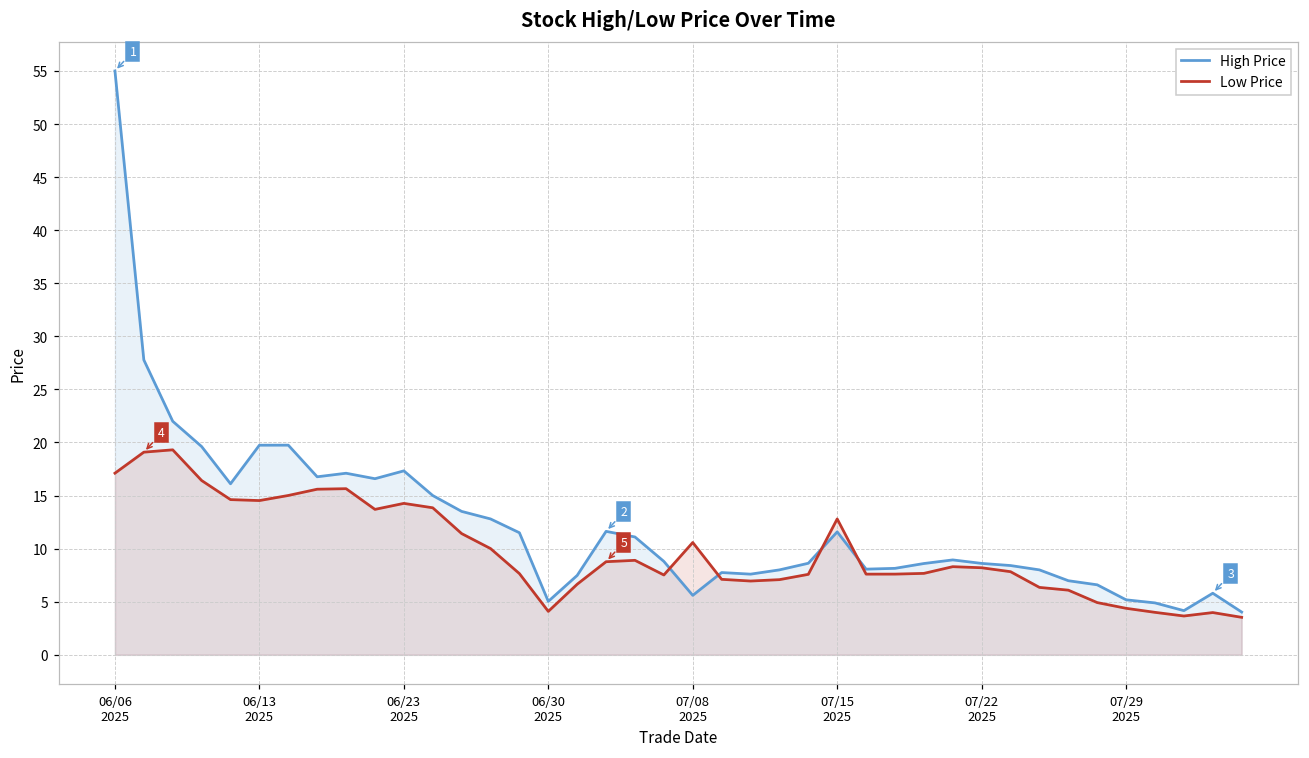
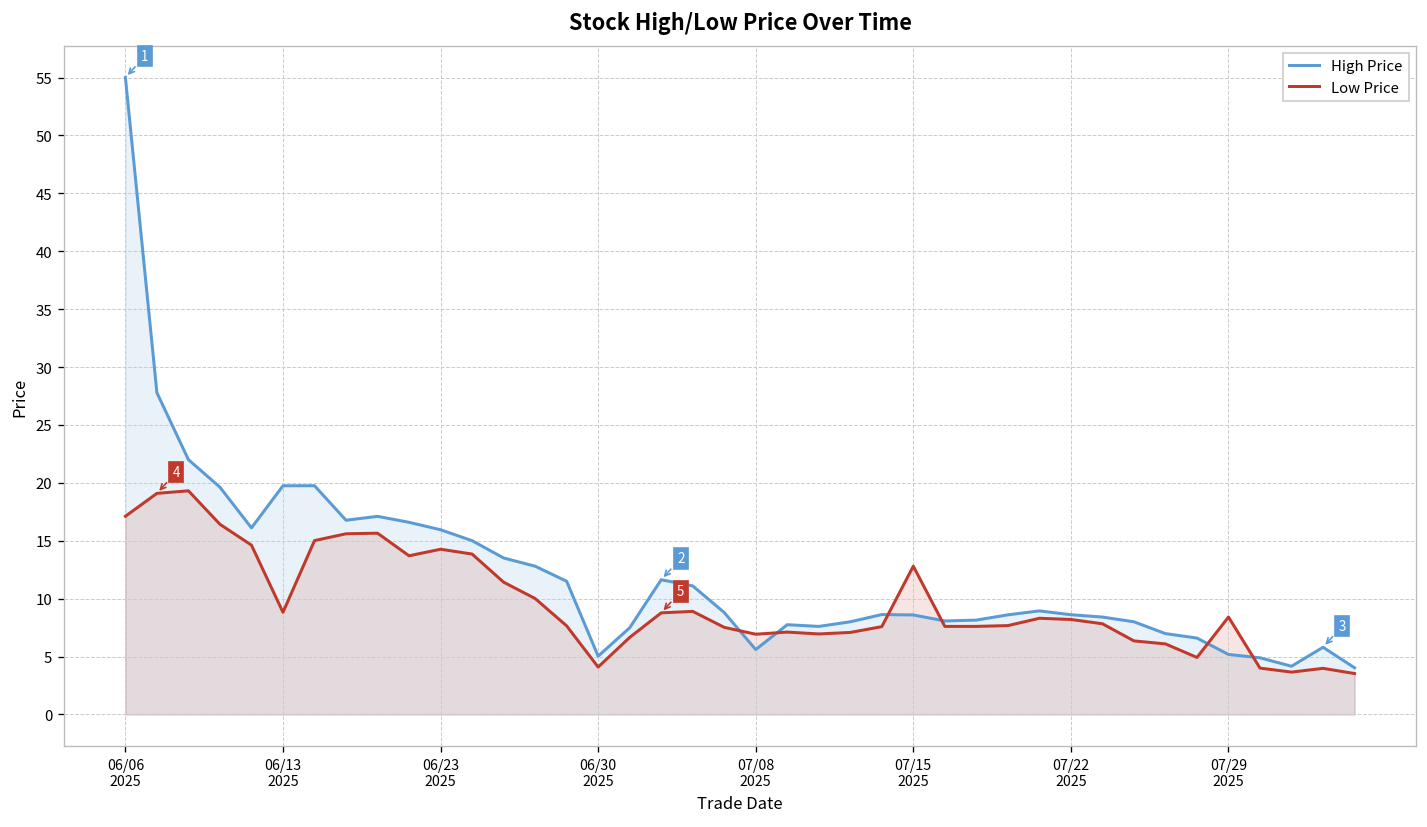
  {
    "High Price": {
      "06/06 2025": 55,
      "06/13 2025": 20,
-     "06/23 2025": 17,
+     "06/23 2025": 16,
      "06/30 2025": 5,
      "07/08 2025": 6,
-     "07/15 2025": 12,
+     "07/15 2025": 9,
      "07/22 2025": 9,
      "07/29 2025": 5
    },
    "Low Price": {
      "06/06 2025": 17,
-     "06/13 2025": 15,
+     "06/13 2025": 9,
      "06/23 2025": 14,
      "06/30 2025": 4,
-     "07/08 2025": 11,
+     "07/08 2025": 7,
      "07/15 2025": 13,
      "07/22 2025": 8,
-     "07/29 2025": 4
+     "07/29 2025": 8
    }
  }
